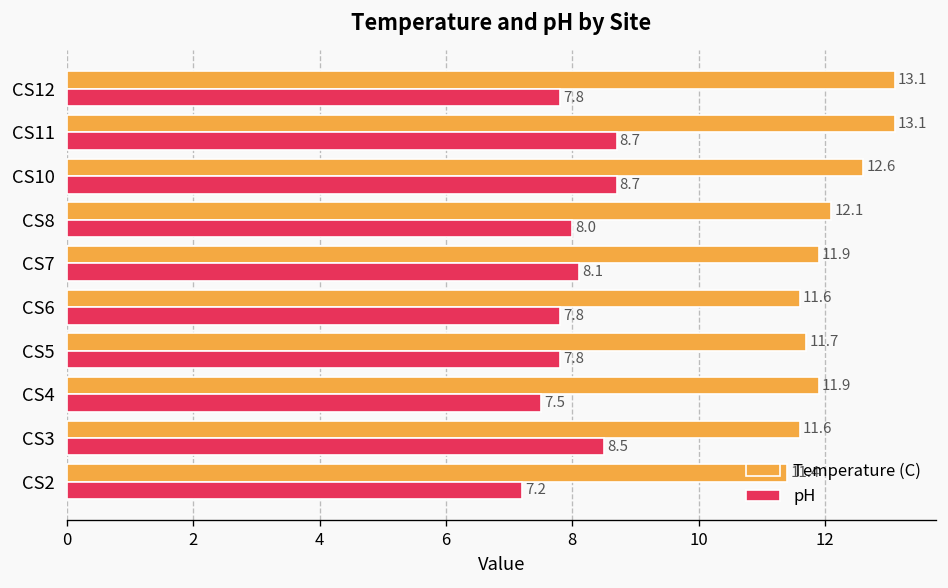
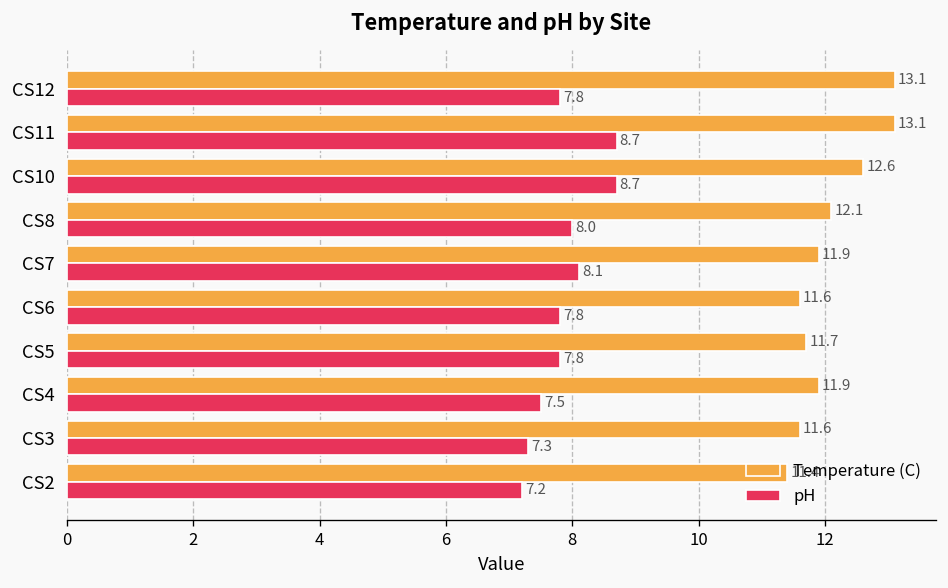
  {
    "Temperature (C)": {
      "CS12": 13.1,
      "CS11": 13.1,
      "CS10": 12.6,
      "CS8": 12.1,
      "CS7": 11.9,
      "CS6": 11.6,
      "CS5": 11.7,
      "CS4": 11.9,
      "CS3": 11.6,
      "CS2": 11.4
    },
    "pH": {
      "CS12": 7.8,
      "CS11": 8.7,
      "CS10": 8.7,
      "CS8": 8.0,
      "CS7": 8.1,
      "CS6": 7.8,
      "CS5": 7.8,
      "CS4": 7.5,
-     "CS3": 8.5,
+     "CS3": 7.3,
      "CS2": 7.2
    }
  }
